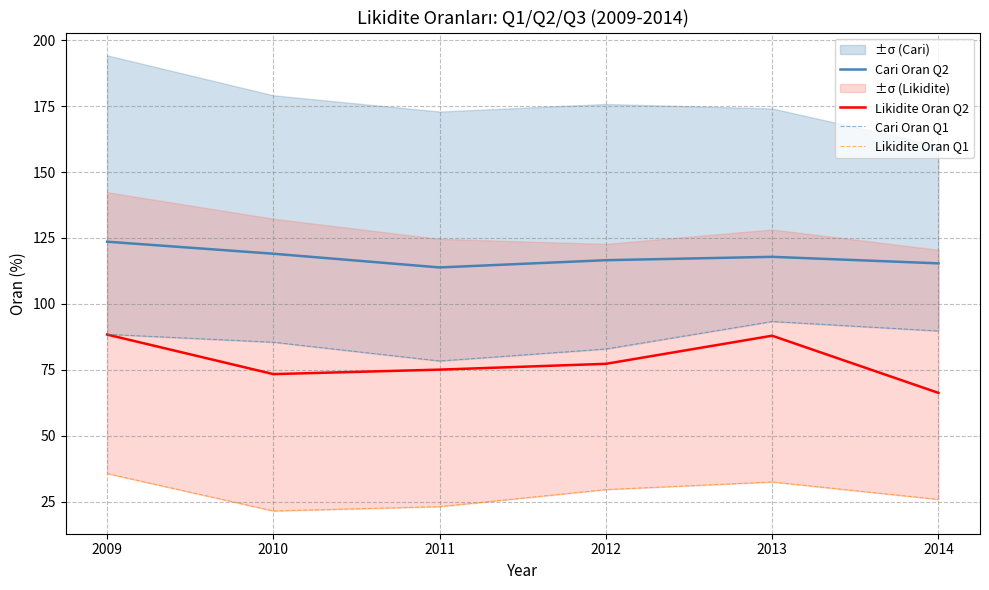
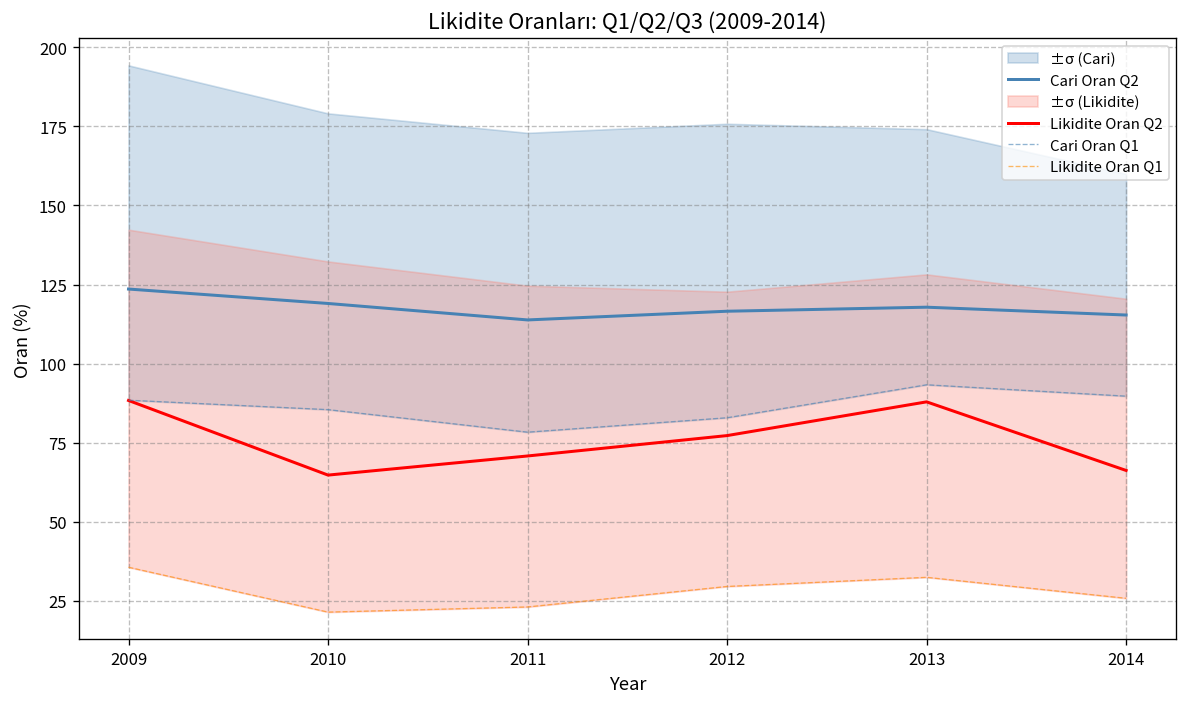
  {
    "Likidite Oran Q2": {
-     "2010": 73,
-     "2011": 75,
+     "2010": 65,
+     "2011": 71,
      "2012": 77,
      "2013": 88,
      "2014": 66
    },
    "Likidite Oran Q1": {
      "2009": 36,
      "2010": 21,
      "2011": 23,
      "2012": 30,
      "2013": 32,
      "2014": 26
    }
  }
